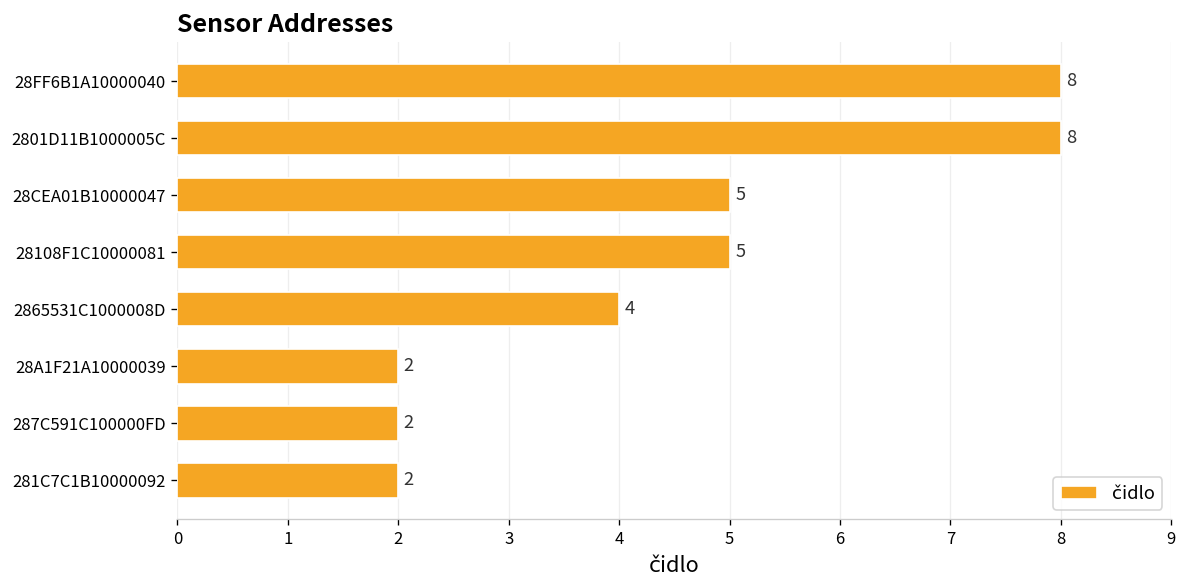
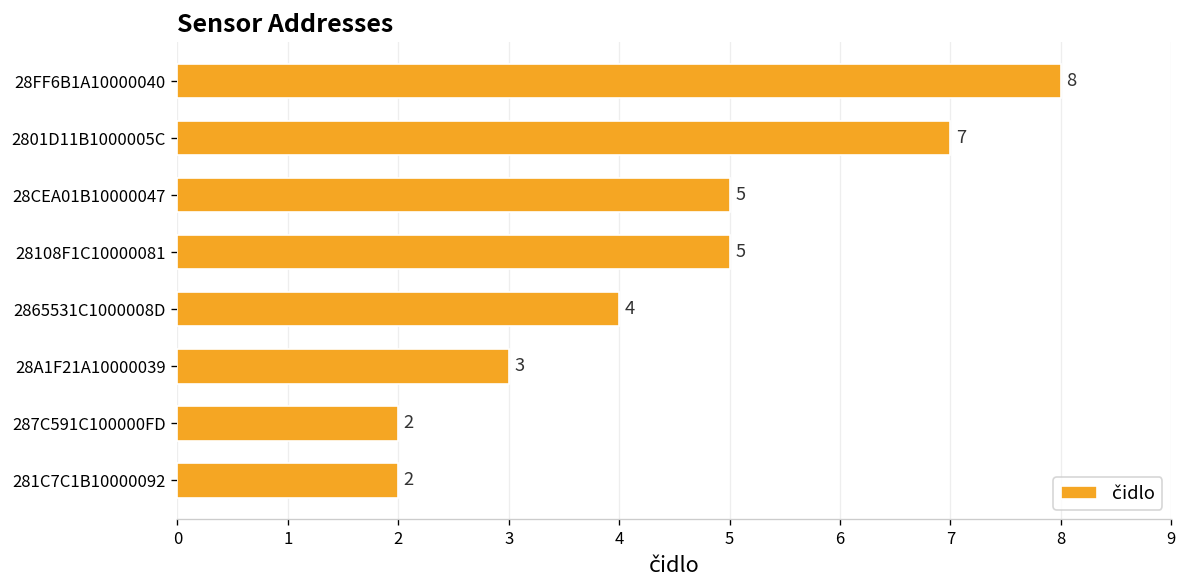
  {
    "28FF6B1A10000040": 8,
-   "2801D11B1000005C": 8,
+   "2801D11B1000005C": 7,
    "28CEA01B10000047": 5,
    "28108F1C10000081": 5,
    "2865531C1000008D": 4,
-   "28A1F21A10000039": 2,
+   "28A1F21A10000039": 3,
    "287C591C100000FD": 2,
    "281C7C1B10000092": 2
  }
